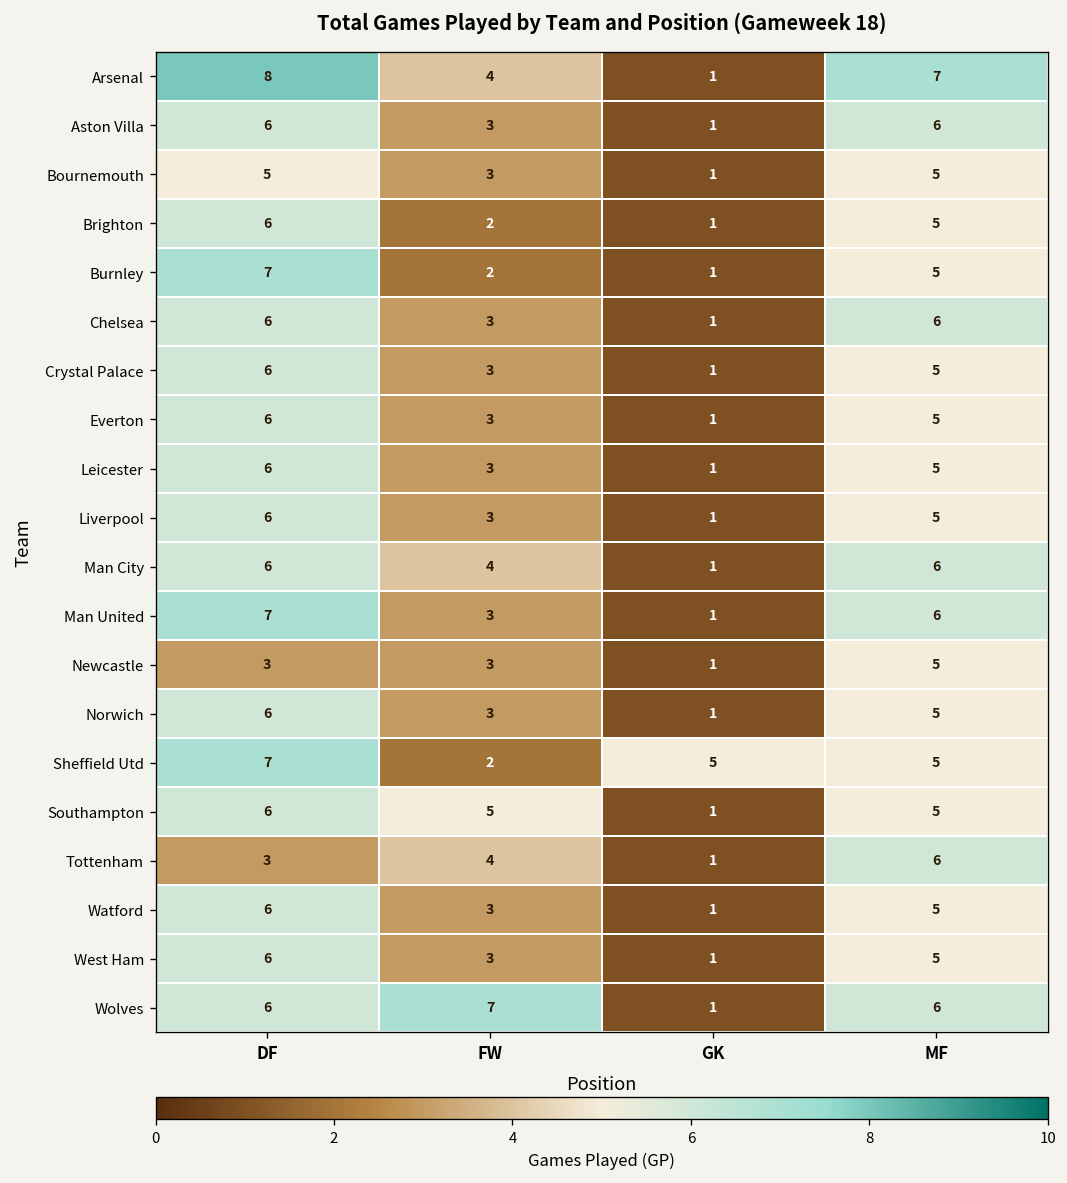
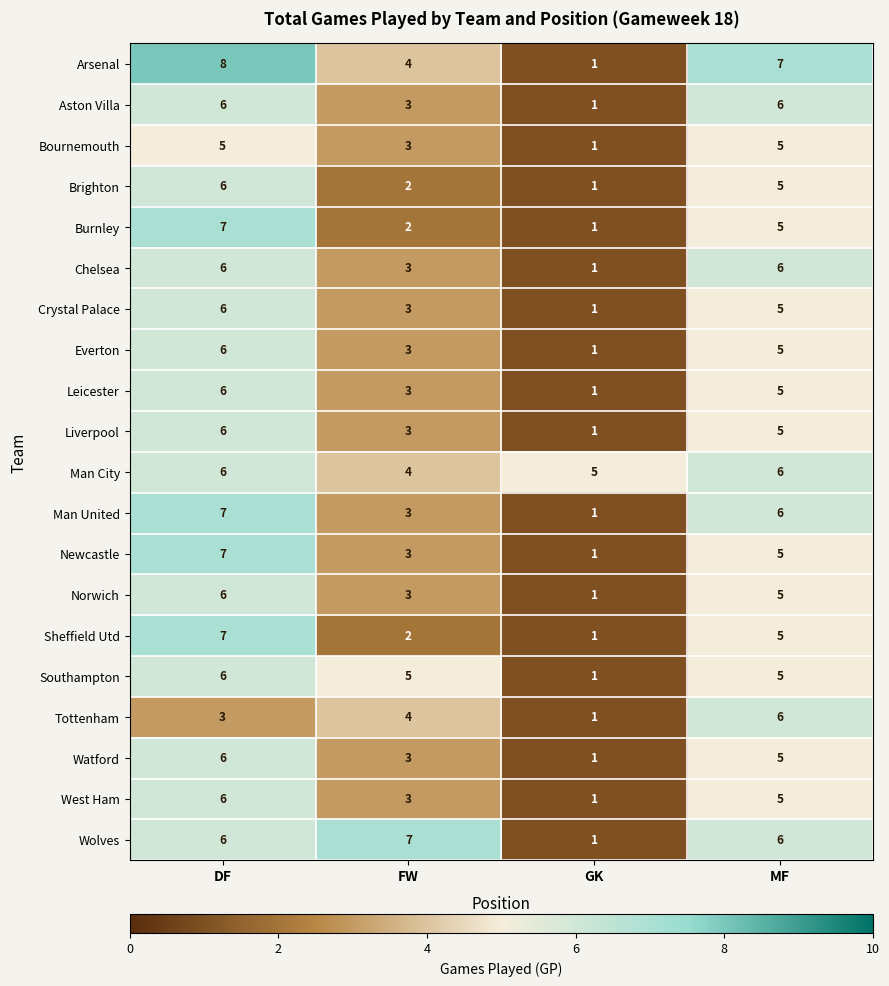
  {
    "Arsenal": {
      "DF": 8,
      "FW": 4,
      "GK": 1,
      "MF": 7
    },
    "Aston Villa": {
      "DF": 6,
      "FW": 3,
      "GK": 1,
      "MF": 6
    },
    "Bournemouth": {
      "DF": 5,
      "FW": 3,
      "GK": 1,
      "MF": 5
    },
    "Brighton": {
      "DF": 6,
      "FW": 2,
      "GK": 1,
      "MF": 5
    },
    "Burnley": {
      "DF": 7,
      "FW": 2,
      "GK": 1,
      "MF": 5
    },
    "Chelsea": {
      "DF": 6,
      "FW": 3,
      "GK": 1,
      "MF": 6
    },
    "Crystal Palace": {
      "DF": 6,
      "FW": 3,
      "GK": 1,
      "MF": 5
    },
    "Everton": {
      "DF": 6,
      "FW": 3,
      "GK": 1,
      "MF": 5
    },
    "Leicester": {
      "DF": 6,
      "FW": 3,
      "GK": 1,
      "MF": 5
    },
    "Liverpool": {
      "DF": 6,
      "FW": 3,
      "GK": 1,
      "MF": 5
    },
    "Man City": {
      "DF": 6,
      "FW": 4,
-     "GK": 1,
+     "GK": 5,
      "MF": 6
    },
    "Man United": {
      "DF": 7,
      "FW": 3,
      "GK": 1,
      "MF": 6
    },
    "Newcastle": {
-     "DF": 3,
+     "DF": 7,
      "FW": 3,
      "GK": 1,
      "MF": 5
    },
    "Norwich": {
      "DF": 6,
      "FW": 3,
      "GK": 1,
      "MF": 5
    },
    "Sheffield Utd": {
      "DF": 7,
      "FW": 2,
-     "GK": 5,
+     "GK": 1,
      "MF": 5
    },
    "Southampton": {
      "DF": 6,
      "FW": 5,
      "GK": 1,
      "MF": 5
    },
    "Tottenham": {
      "DF": 3,
      "FW": 4,
      "GK": 1,
      "MF": 6
    },
    "Watford": {
      "DF": 6,
      "FW": 3,
      "GK": 1,
      "MF": 5
    },
    "West Ham": {
      "DF": 6,
      "FW": 3,
      "GK": 1,
      "MF": 5
    },
    "Wolves": {
      "DF": 6,
      "FW": 7,
      "GK": 1,
      "MF": 6
    }
  }
